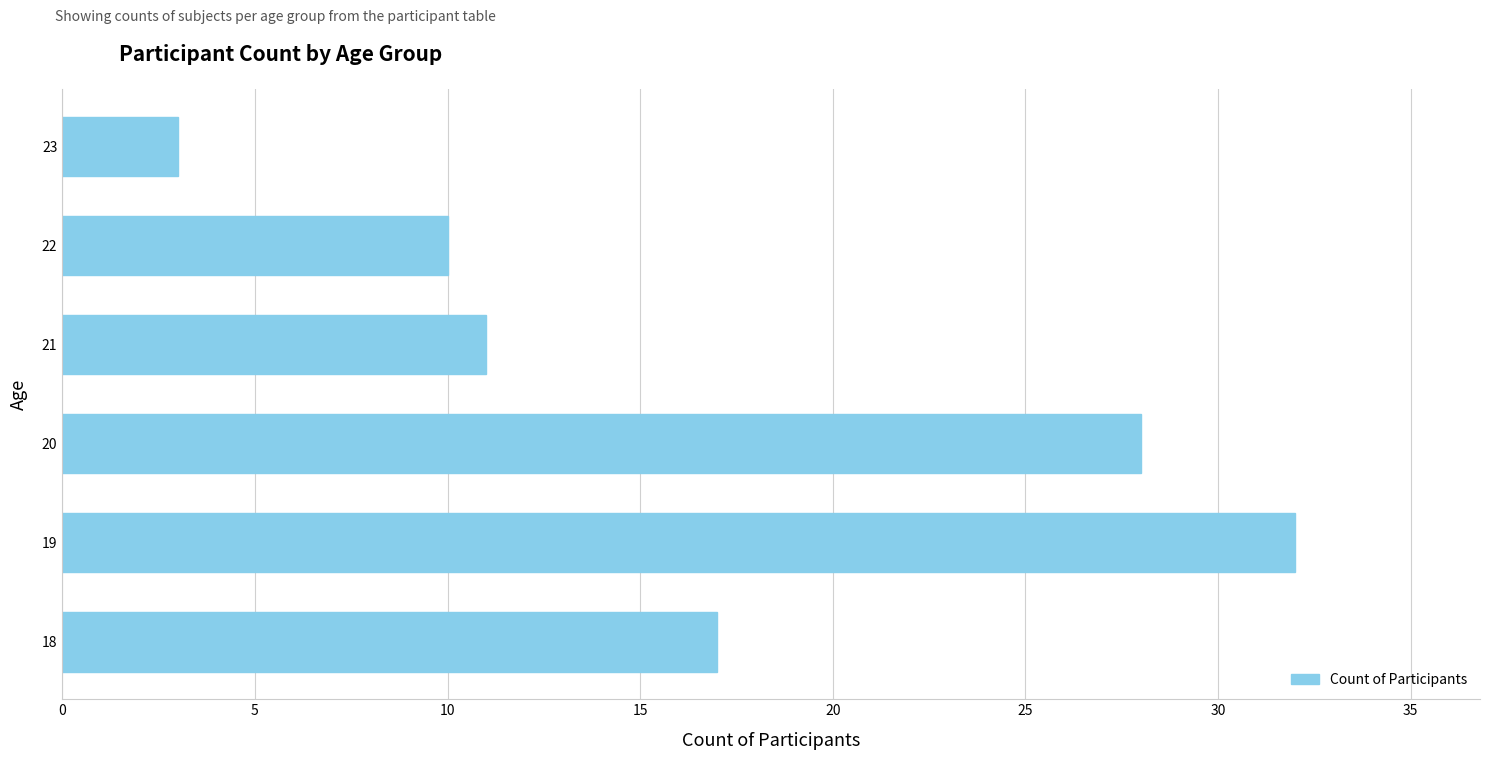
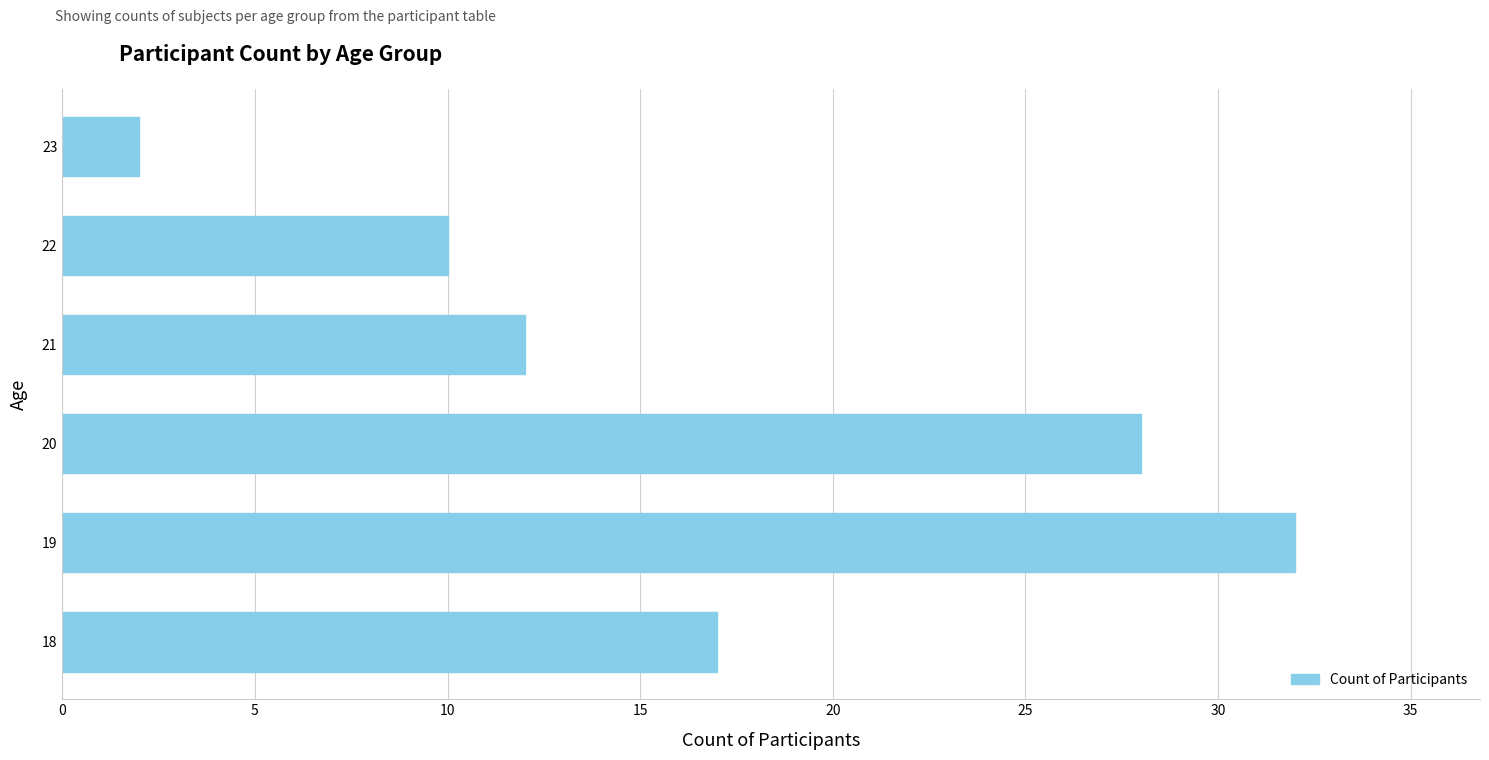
  {
-   "23": 3,
+   "23": 2,
    "22": 10,
-   "21": 11,
+   "21": 12,
    "20": 28,
    "19": 32,
    "18": 17
  }
